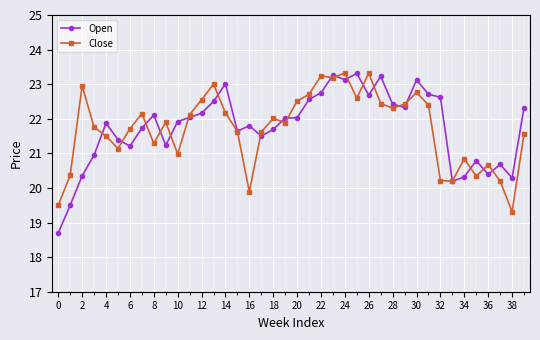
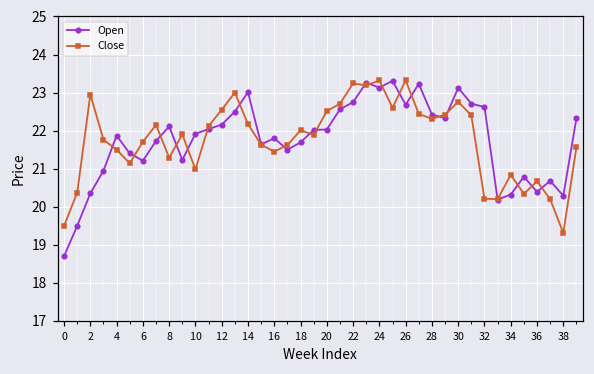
  {
    "Open": {
      "0": 18.7,
      "2": 20.4,
      "4": 21.9,
      "6": 21.2,
      "8": 22.1,
      "10": 21.9,
      "12": 22.2,
      "14": 23.0,
      "16": 21.8,
      "18": 21.7,
      "20": 22.0,
      "22": 22.8,
      "24": 23.1,
      "26": 22.7,
      "28": 22.4,
      "30": 23.1,
      "32": 22.6,
      "34": 20.3,
      "36": 20.4,
      "38": 20.3
    },
    "Close": {
      "0": 19.5,
      "2": 23.0,
      "4": 21.5,
      "6": 21.7,
      "8": 21.3,
      "10": 21.0,
      "12": 22.5,
      "14": 22.2,
-     "16": 19.9,
+     "16": 21.5,
      "18": 22.0,
      "20": 22.5,
      "22": 23.2,
      "24": 23.3,
      "26": 23.3,
      "28": 22.3,
      "30": 22.8,
      "32": 20.2,
      "34": 20.8,
      "36": 20.7,
      "38": 19.3
    }
  }
